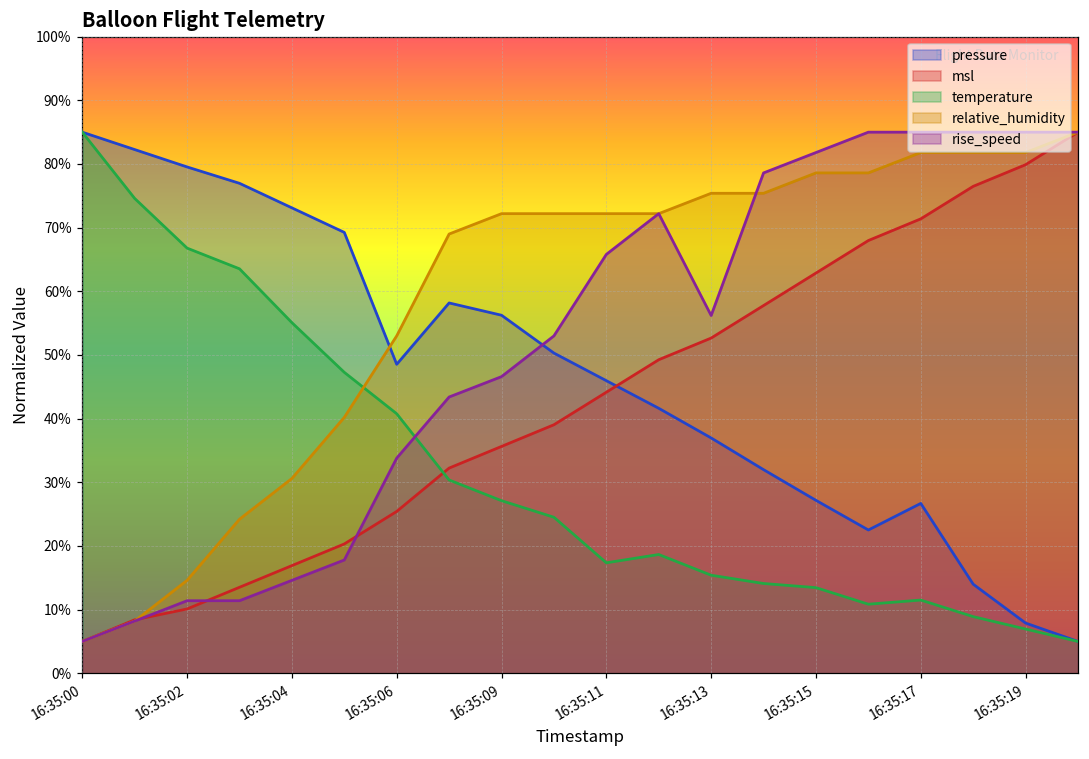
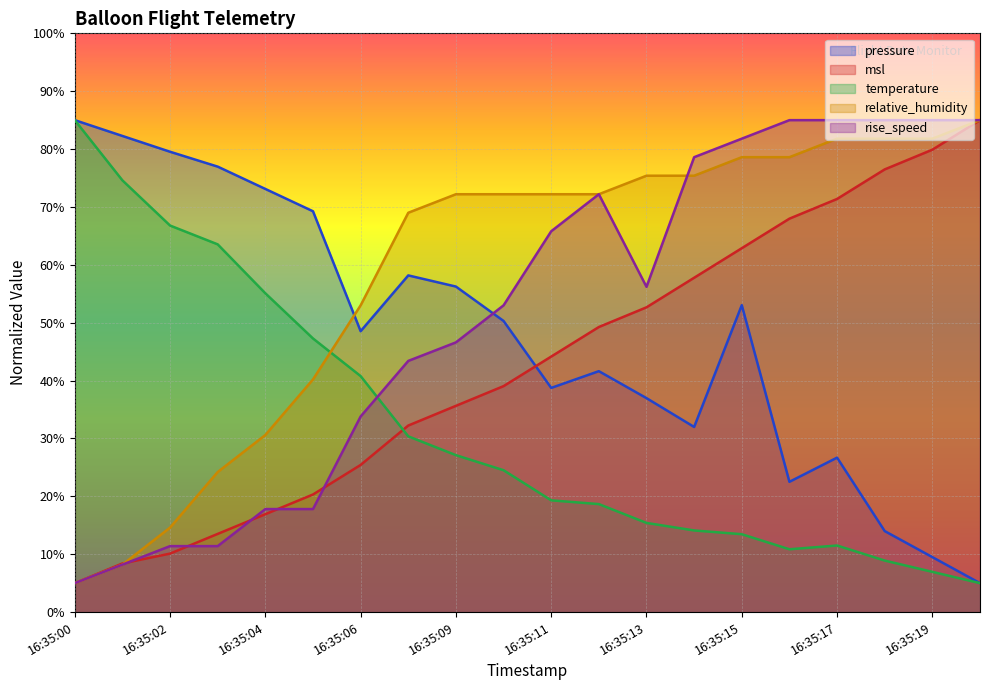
  {
    "pressure": {
      "16:35:02": "80%",
      "16:35:04": "73%",
      "16:35:06": "49%",
      "16:35:09": "56%",
-     "16:35:11": "46%",
+     "16:35:11": "39%",
      "16:35:13": "37%",
-     "16:35:15": "27%",
+     "16:35:15": "53%",
      "16:35:17": "27%",
-     "16:35:19": "8%"
+     "16:35:19": "9%"
    },
    "temperature": {
      "16:35:02": "67%",
      "16:35:04": "55%",
      "16:35:06": "41%",
      "16:35:09": "27%",
-     "16:35:11": "17%",
+     "16:35:11": "19%",
      "16:35:13": "15%",
      "16:35:15": "13%",
      "16:35:17": "12%",
      "16:35:19": "7%"
    },
    "rise_speed": {
      "16:35:02": "11%",
-     "16:35:04": "15%",
+     "16:35:04": "18%",
      "16:35:06": "34%",
      "16:35:09": "47%",
      "16:35:11": "66%",
      "16:35:13": "56%",
      "16:35:15": "82%"
    }
  }
